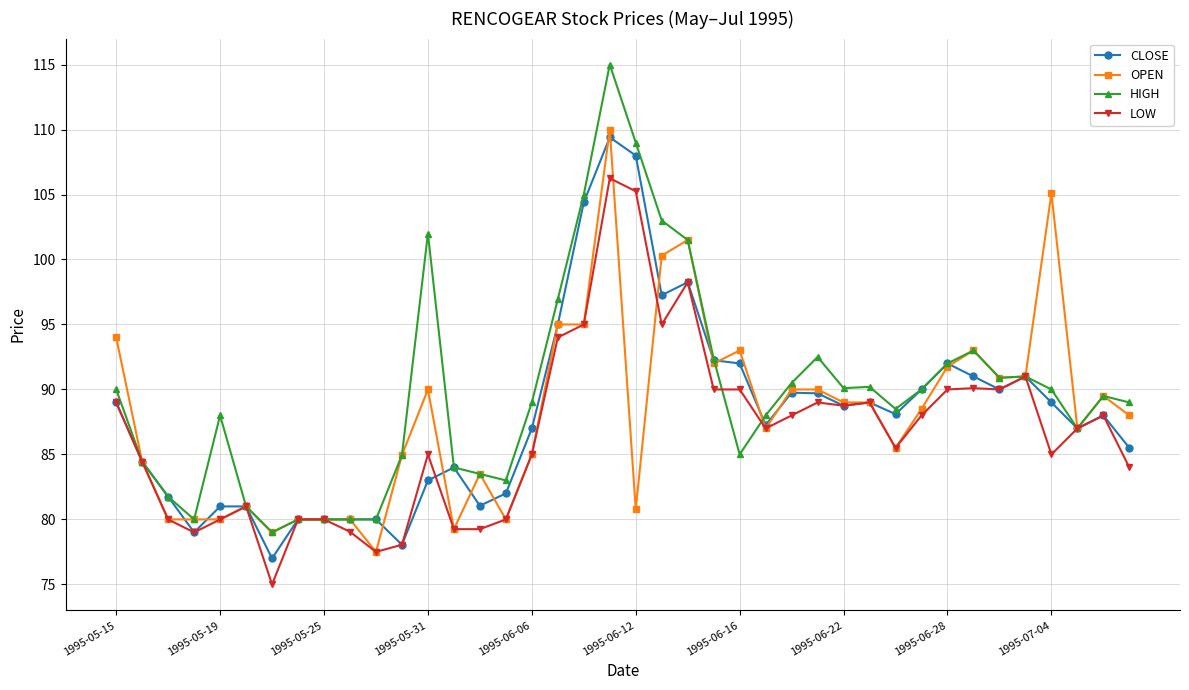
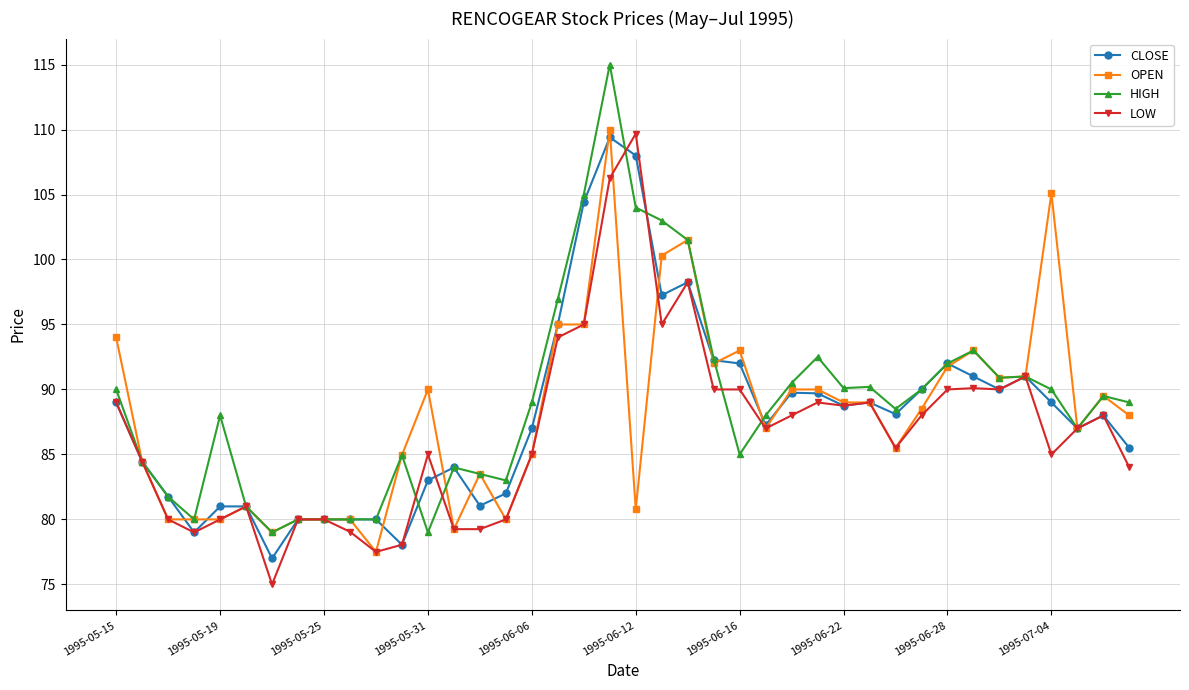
  {
    "CLOSE": {
      "1995-05-19": 81.0,
      "1995-05-31": 83.0,
      "1995-06-06": 87.0,
      "1995-06-12": 108.0,
      "1995-06-16": 92.0,
      "1995-07-04": 89.0
    },
    "OPEN": {
      "1995-05-15": 94.0,
      "1995-05-31": 90.0,
      "1995-06-12": 80.8,
      "1995-06-16": 93.0,
      "1995-06-22": 89.0,
      "1995-06-28": 91.8,
      "1995-07-04": 105.1
    },
    "HIGH": {
      "1995-05-15": 90,
      "1995-05-19": 88,
-     "1995-05-31": 102,
+     "1995-05-31": 79,
      "1995-06-06": 89,
-     "1995-06-12": 109,
+     "1995-06-12": 104,
      "1995-06-16": 85,
      "1995-06-22": 90,
      "1995-07-04": 90
    },
    "LOW": {
      "1995-05-31": 85.0,
-     "1995-06-12": 105.3,
+     "1995-06-12": 109.7,
      "1995-06-16": 90.0,
      "1995-06-28": 90.0,
      "1995-07-04": 85.0
    }
  }
